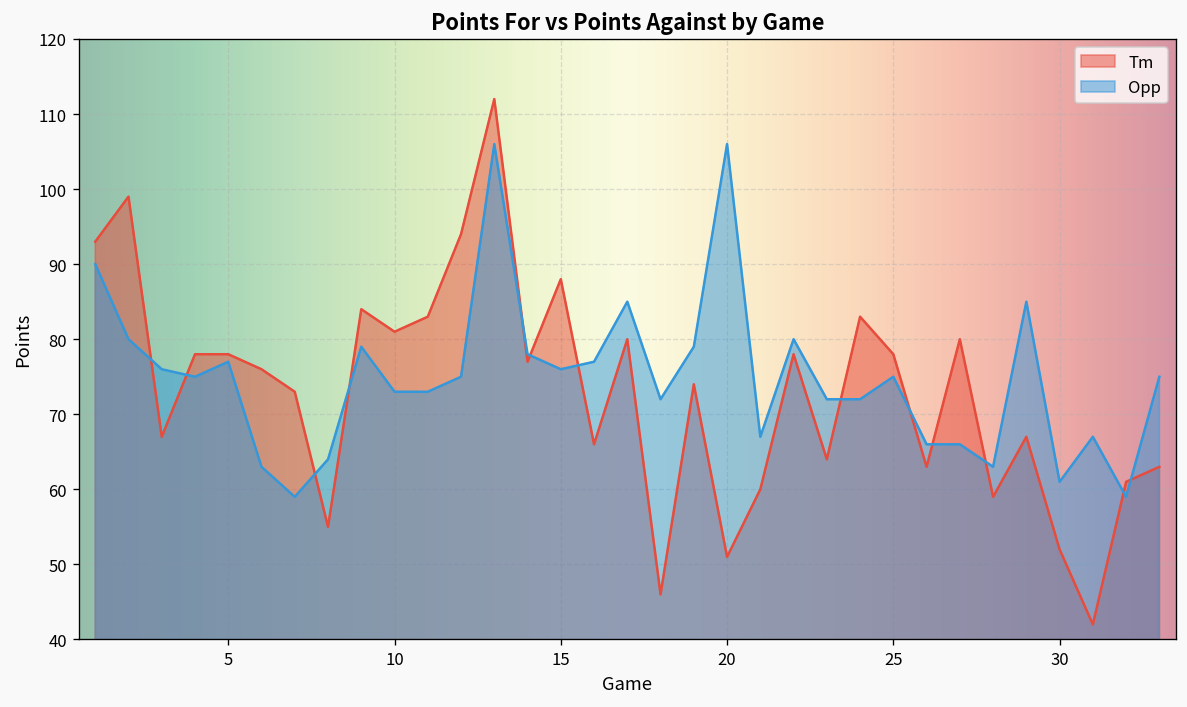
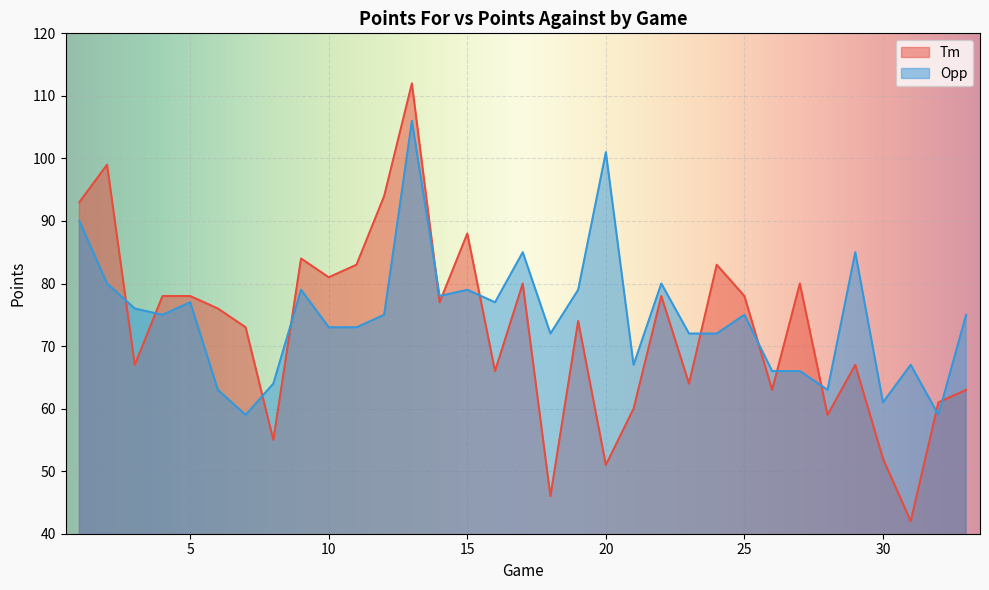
  {
    "Tm": {
      "5": 78,
      "10": 81,
      "15": 88,
      "20": 51,
      "25": 78,
      "30": 52
    },
    "Opp": {
      "5": 77,
      "10": 73,
-     "15": 76,
-     "20": 106,
+     "15": 79,
+     "20": 101,
      "25": 75,
      "30": 61
    }
  }
